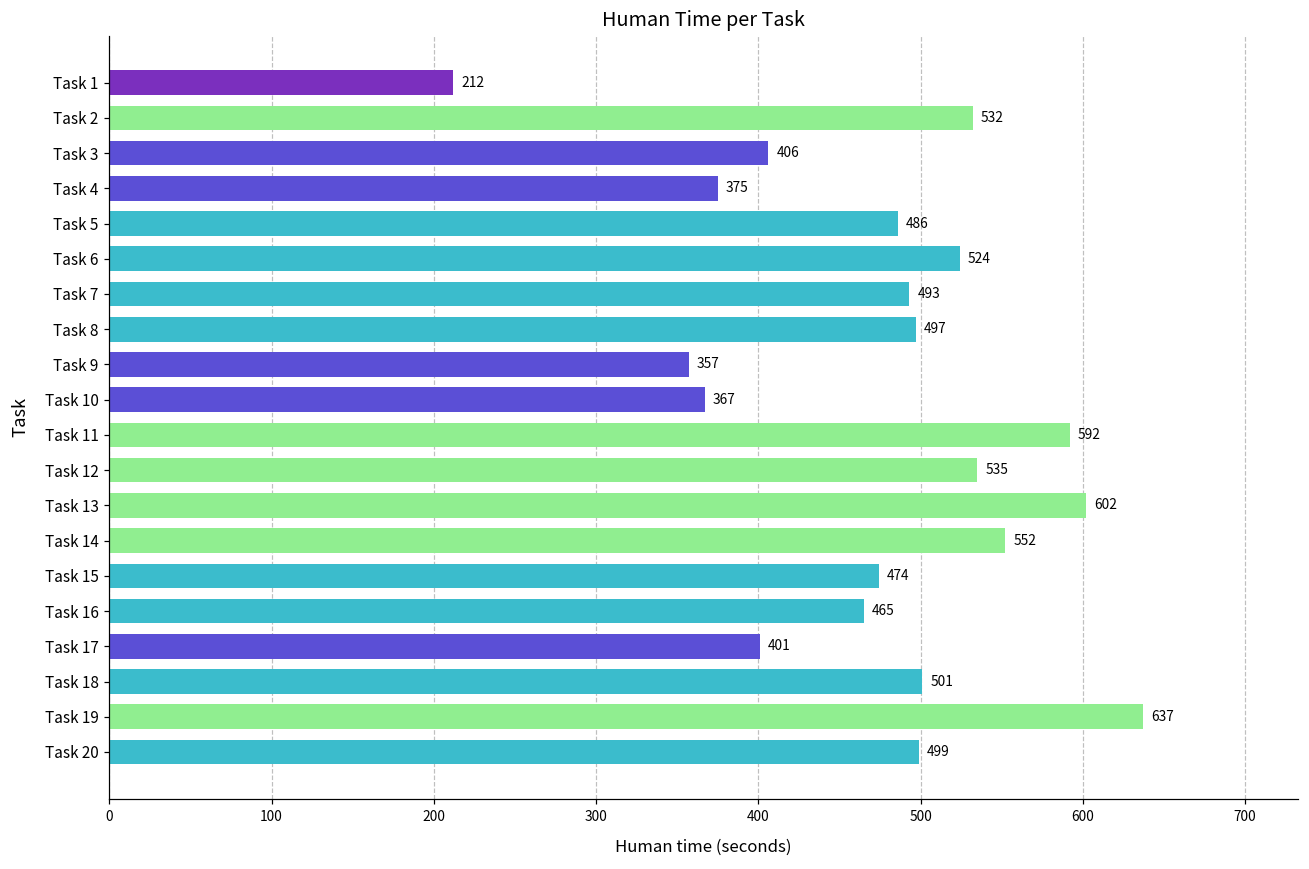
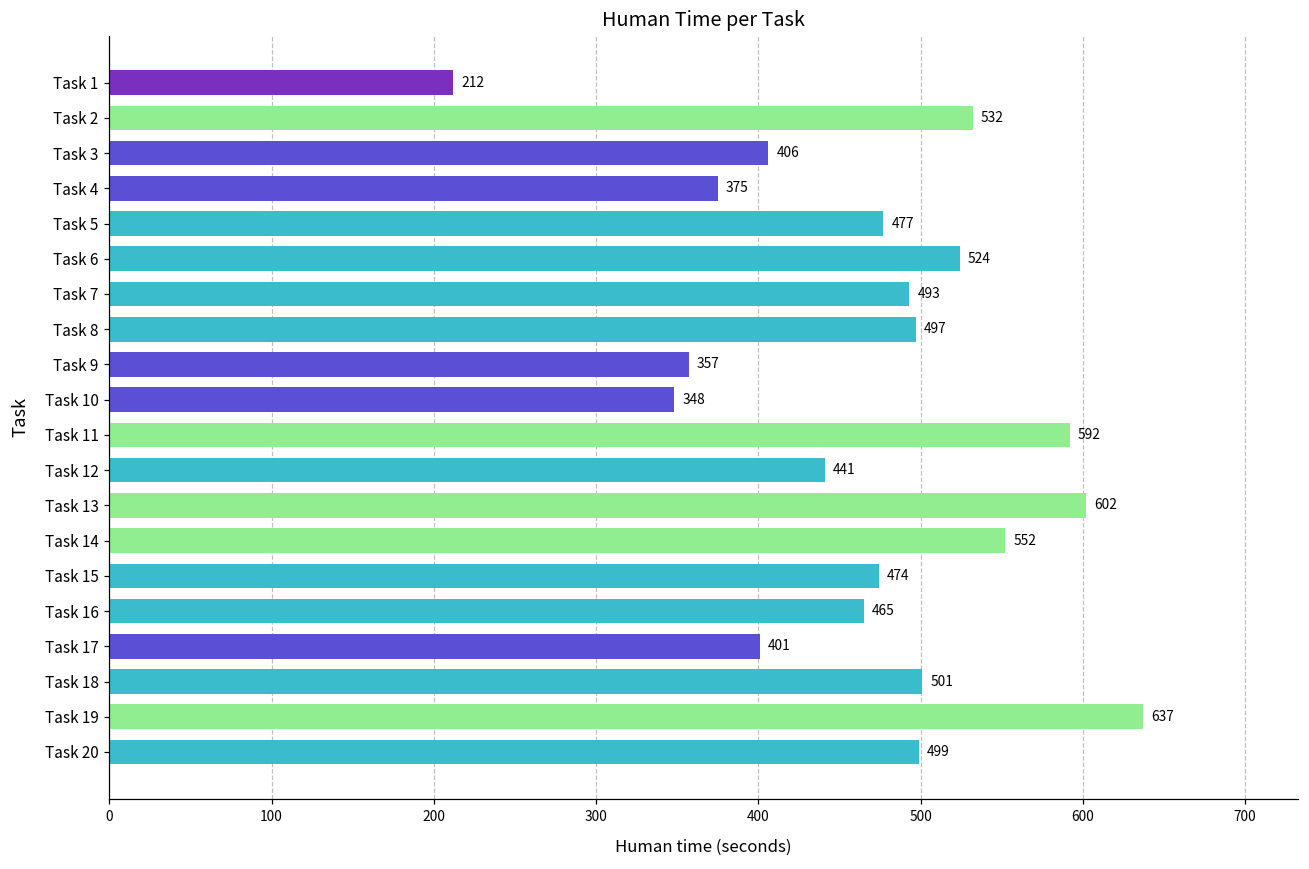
  {
    "Task 1": 212,
    "Task 2": 532,
    "Task 3": 406,
    "Task 4": 375,
-   "Task 5": 486,
+   "Task 5": 477,
    "Task 6": 524,
    "Task 7": 493,
    "Task 8": 497,
    "Task 9": 357,
-   "Task 10": 367,
+   "Task 10": 348,
    "Task 11": 592,
-   "Task 12": 535,
+   "Task 12": 441,
    "Task 13": 602,
    "Task 14": 552,
    "Task 15": 474,
    "Task 16": 465,
    "Task 17": 401,
    "Task 18": 501,
    "Task 19": 637,
    "Task 20": 499
  }
